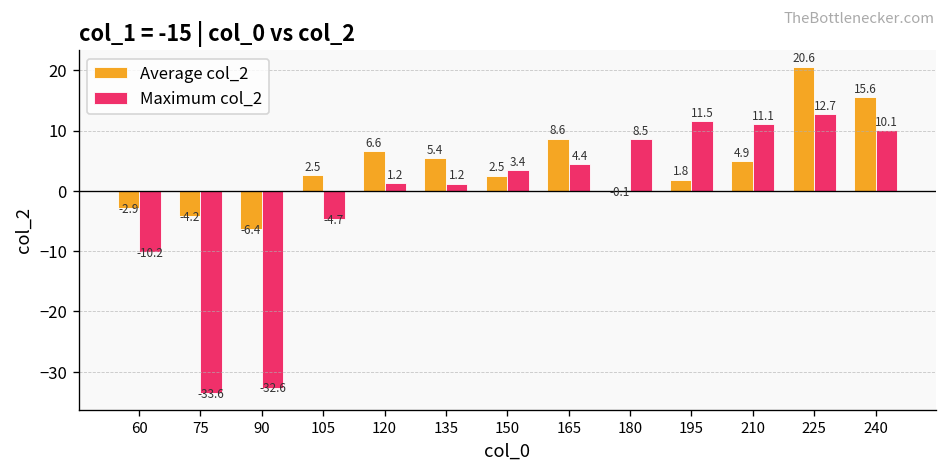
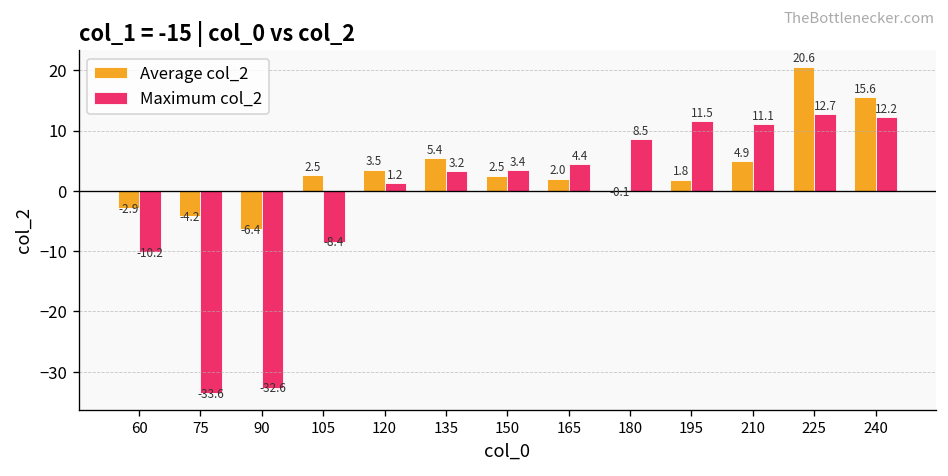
  {
    "Average col_2": {
      "60": -2.9,
      "75": -4.2,
      "90": -6.4,
      "105": 2.5,
-     "120": 6.6,
+     "120": 3.5,
      "135": 5.4,
      "150": 2.5,
-     "165": 8.6,
+     "165": 2.0,
      "180": -0.1,
      "195": 1.8,
      "210": 4.9,
      "225": 20.6,
      "240": 15.6
    },
    "Maximum col_2": {
      "60": -10.2,
      "75": -33.6,
      "90": -32.6,
-     "105": -4.7,
+     "105": -8.4,
      "120": 1.2,
-     "135": 1.2,
+     "135": 3.2,
      "150": 3.4,
      "165": 4.4,
      "180": 8.5,
      "195": 11.5,
      "210": 11.1,
      "225": 12.7,
-     "240": 10.1
+     "240": 12.2
    }
  }
